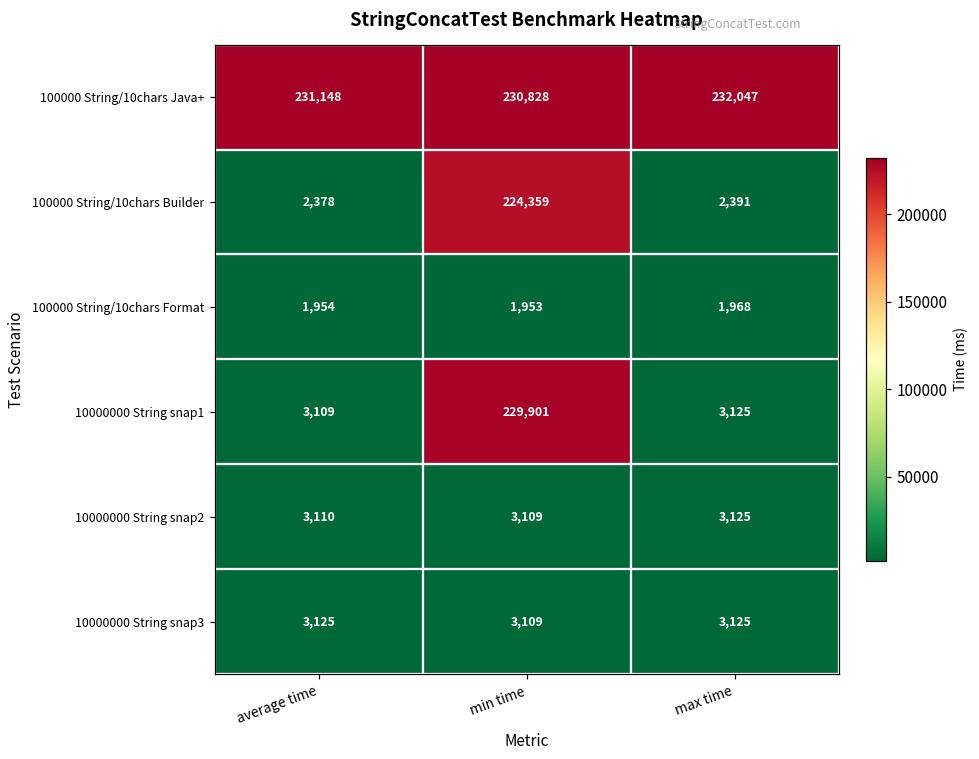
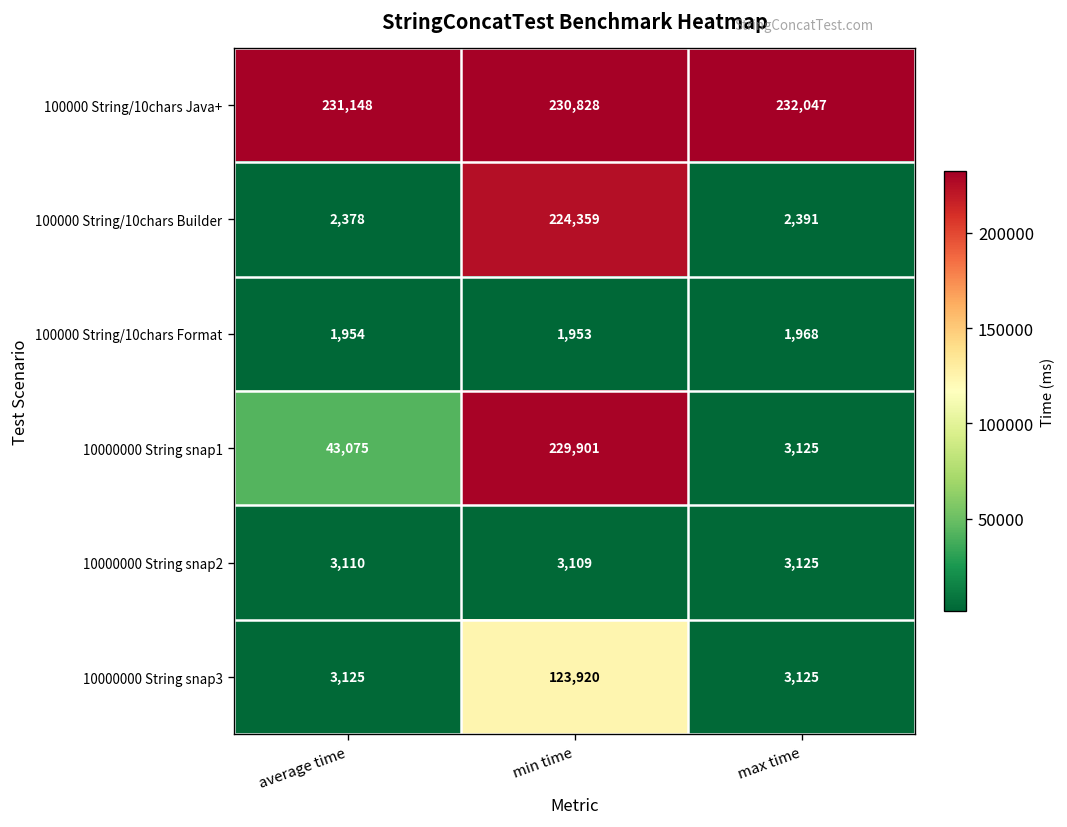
  {
    "100000 String/10chars Java+": {
      "average time": "231,148",
      "min time": "230,828",
      "max time": "232,047"
    },
    "100000 String/10chars Builder": {
      "average time": "2,378",
      "min time": "224,359",
      "max time": "2,391"
    },
    "100000 String/10chars Format": {
      "average time": "1,954",
      "min time": "1,953",
      "max time": "1,968"
    },
    "10000000 String snap1": {
-     "average time": "3,109",
+     "average time": "43,075",
      "min time": "229,901",
      "max time": "3,125"
    },
    "10000000 String snap2": {
      "average time": "3,110",
      "min time": "3,109",
      "max time": "3,125"
    },
    "10000000 String snap3": {
      "average time": "3,125",
-     "min time": "3,109",
+     "min time": "123,920",
      "max time": "3,125"
    }
  }
